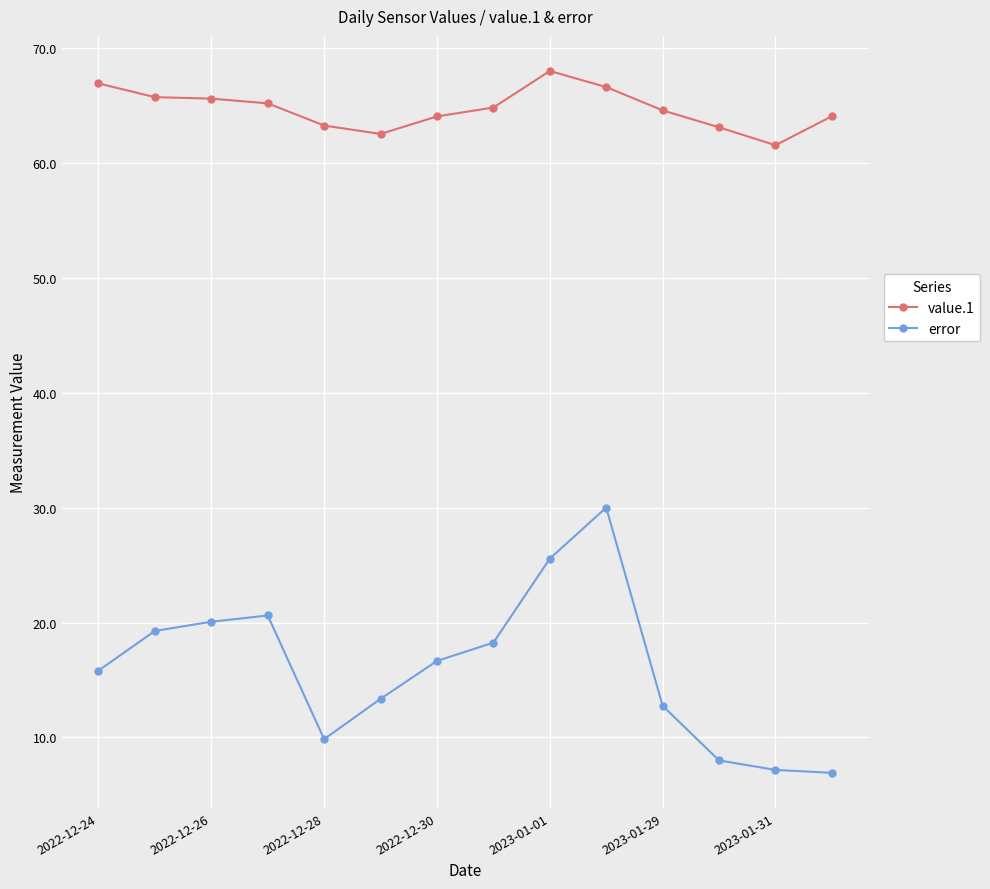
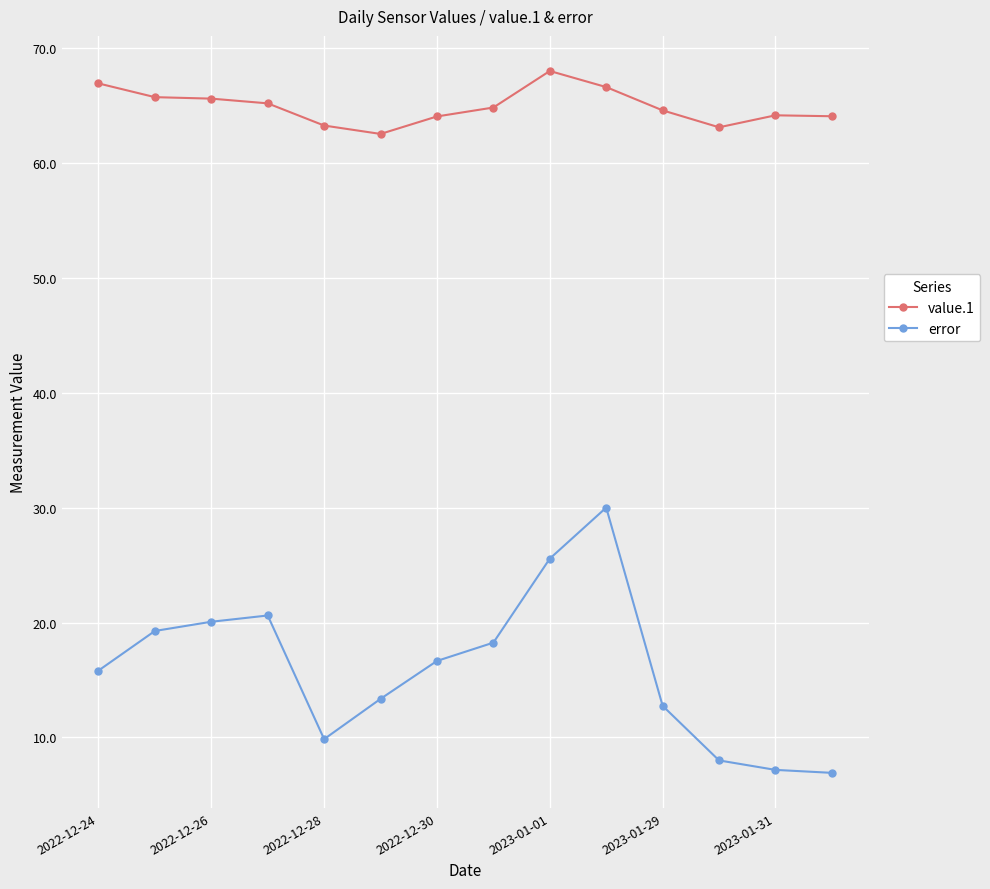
  {
    "value.1": {
      "2022-12-24": 66.9,
      "2022-12-26": 65.6,
      "2022-12-28": 63.3,
      "2022-12-30": 64.1,
      "2023-01-01": 68.0,
      "2023-01-29": 64.6,
-     "2023-01-31": 61.6
+     "2023-01-31": 64.2
    },
    "error": {
      "2022-12-24": 15.8,
      "2022-12-26": 20.1,
      "2022-12-28": 9.8,
      "2022-12-30": 16.7,
      "2023-01-01": 25.6,
      "2023-01-29": 12.7,
      "2023-01-31": 7.2
    }
  }
